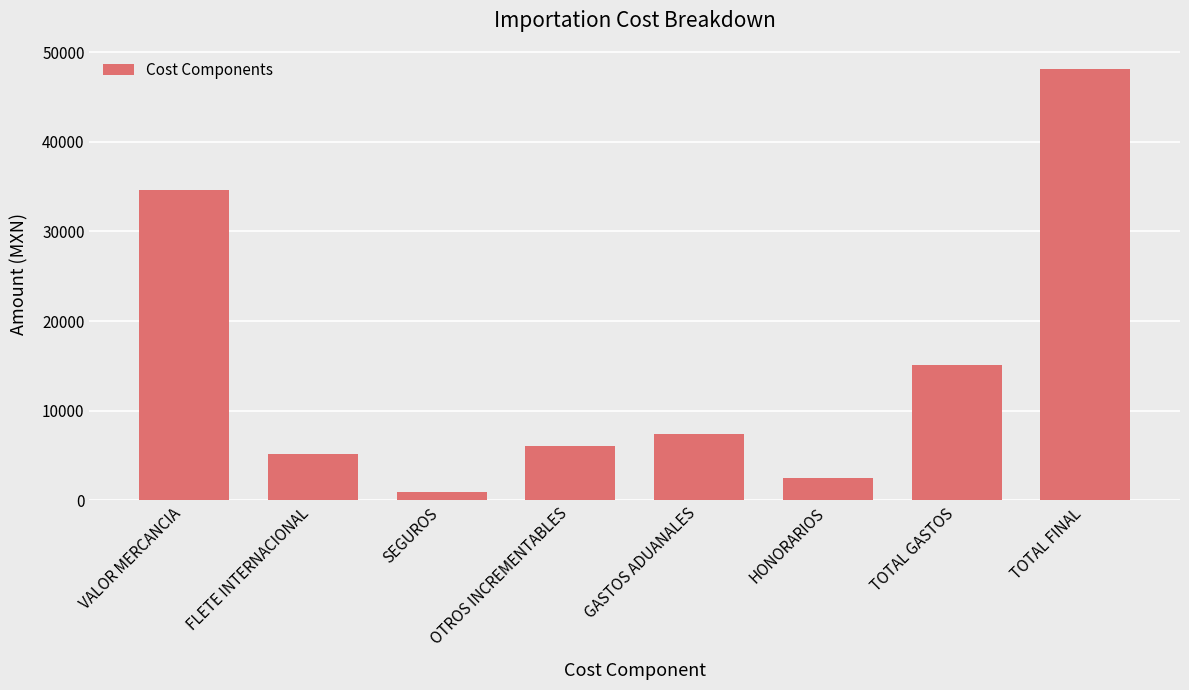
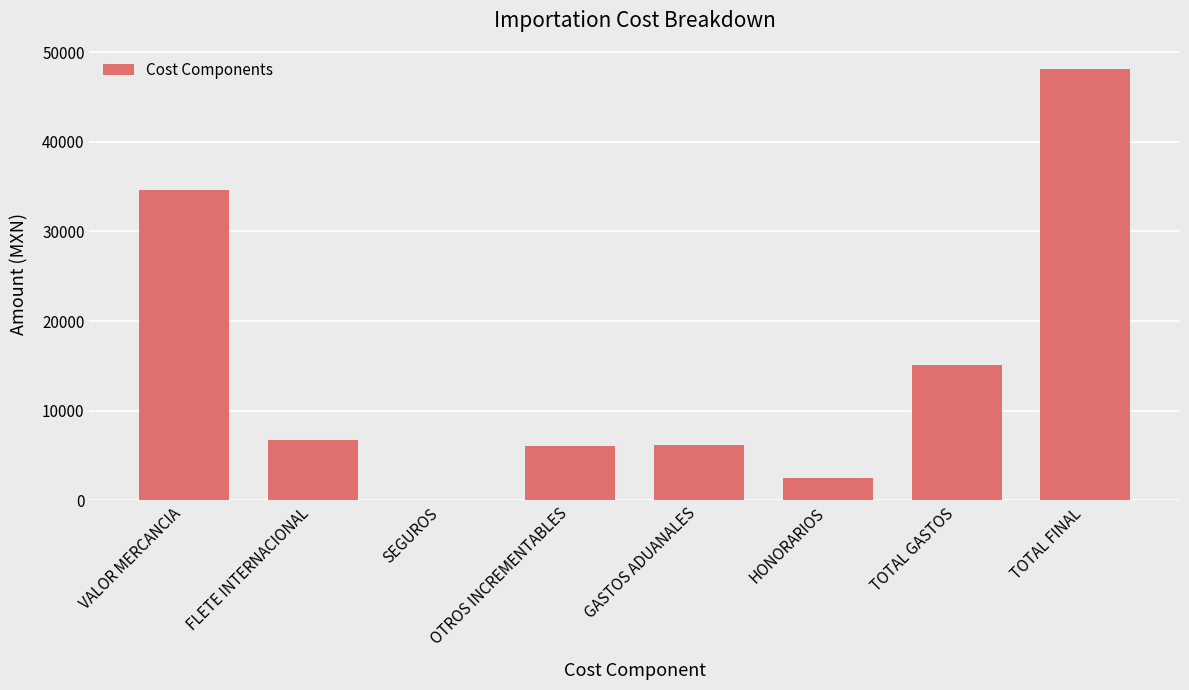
  {
    "VALOR MERCANCIA": 35000,
-   "FLETE INTERNACIONAL": 5000,
-   "SEGUROS": 1000,
+   "FLETE INTERNACIONAL": 7000,
+   "SEGUROS": 0,
    "OTROS INCREMENTABLES": 6000,
-   "GASTOS ADUANALES": 7000,
+   "GASTOS ADUANALES": 6000,
    "HONORARIOS": 3000,
    "TOTAL GASTOS": 15000,
    "TOTAL FINAL": 48000
  }
